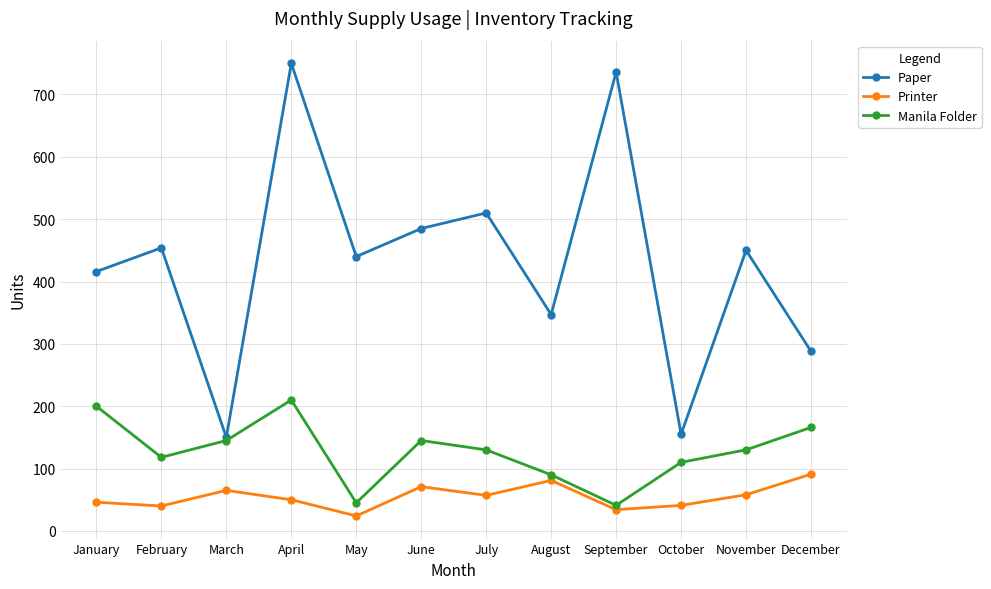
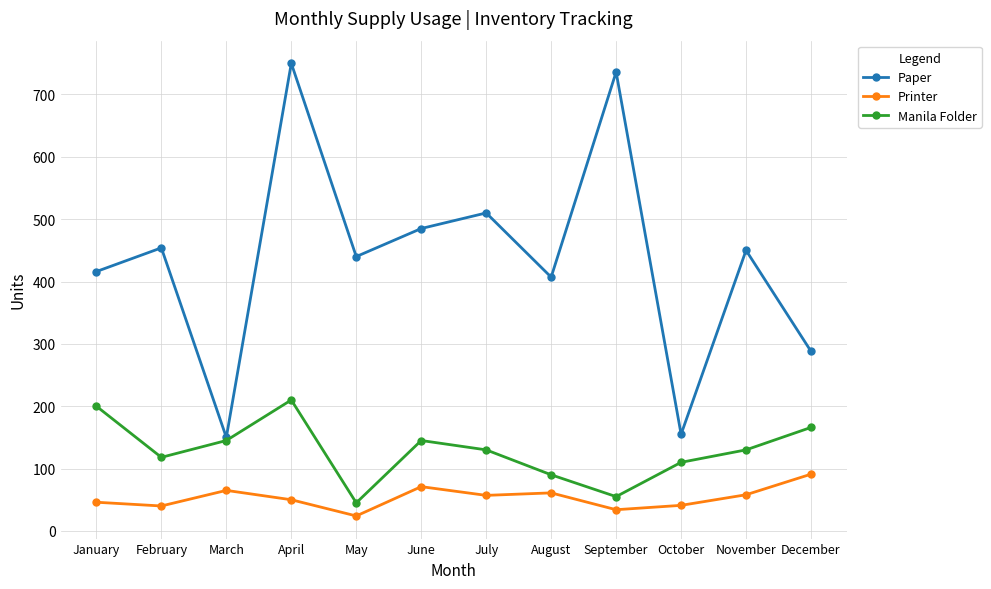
  {
    "Paper": {
      "January": 420,
      "February": 450,
      "March": 150,
      "April": 750,
      "May": 440,
      "June": 490,
      "July": 510,
-     "August": 350,
+     "August": 410,
      "September": 740,
      "October": 160,
      "November": 450,
      "December": 290
    },
    "Printer": {
      "January": 50,
      "February": 40,
      "March": 70,
      "April": 50,
      "May": 20,
      "June": 70,
      "July": 60,
-     "August": 80,
+     "August": 60,
      "September": 30,
      "October": 40,
      "November": 60,
      "December": 90
    },
    "Manila Folder": {
      "January": 200,
      "February": 120,
      "March": 150,
      "April": 210,
      "May": 50,
      "June": 150,
      "July": 130,
      "August": 90,
-     "September": 40,
+     "September": 60,
      "October": 110,
      "November": 130,
      "December": 170
    }
  }
